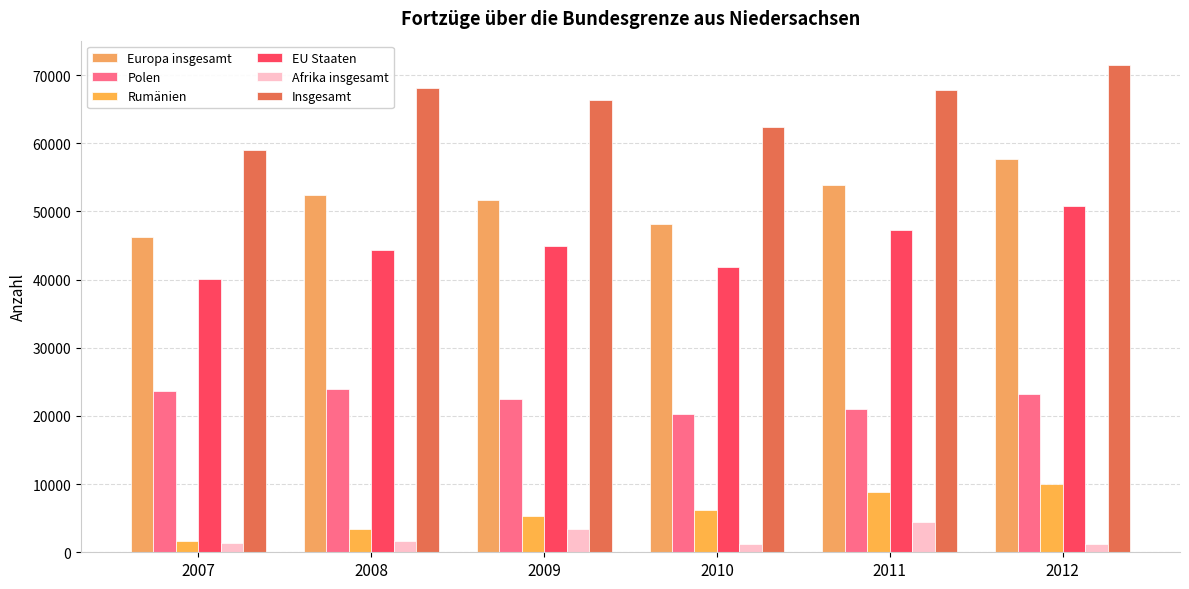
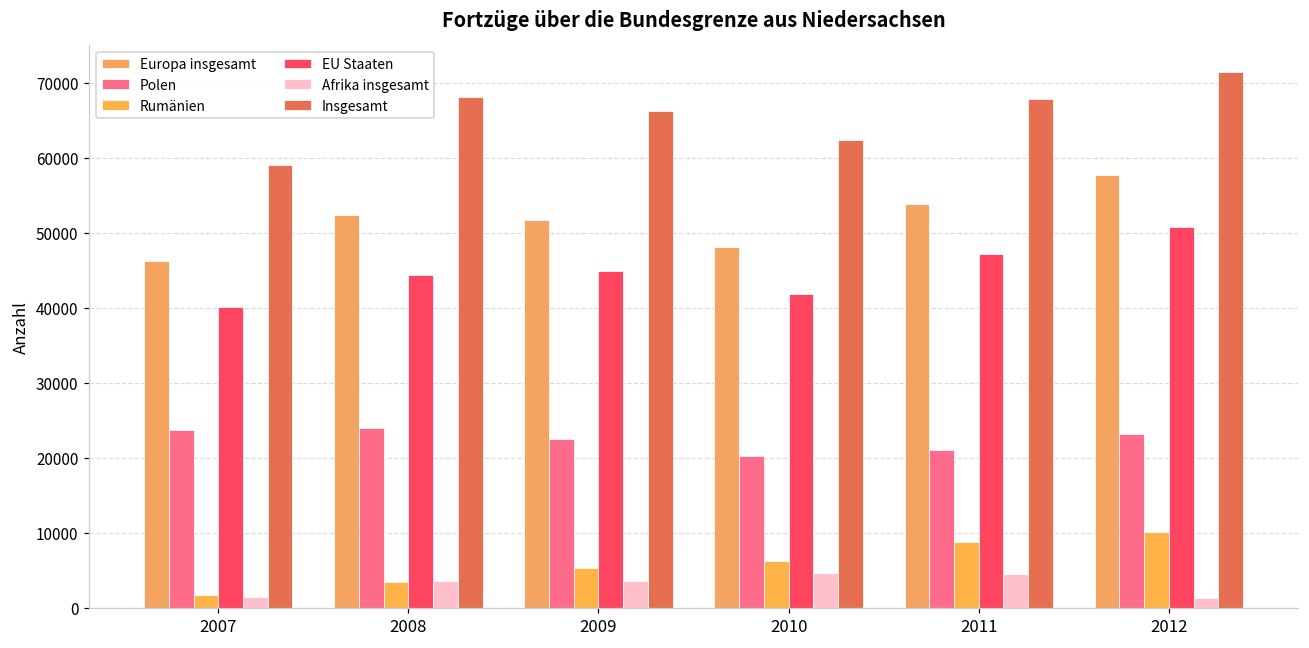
  {
    "Afrika insgesamt": {
      "2007": 1000,
-     "2008": 2000,
+     "2008": 4000,
      "2009": 3000,
-     "2010": 1000,
+     "2010": 5000,
      "2011": 4000,
      "2012": 1000
    }
  }
